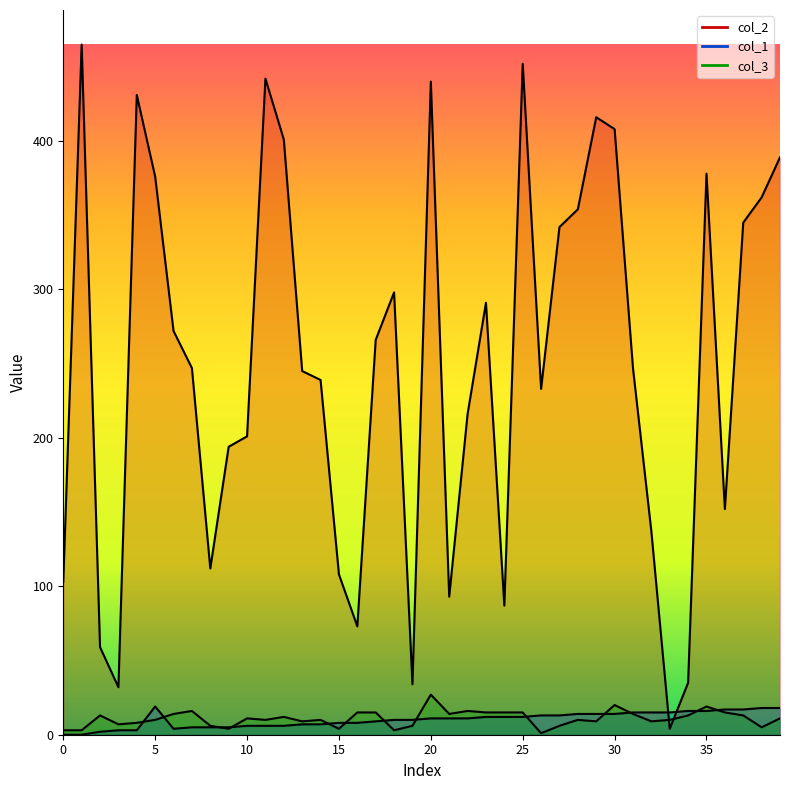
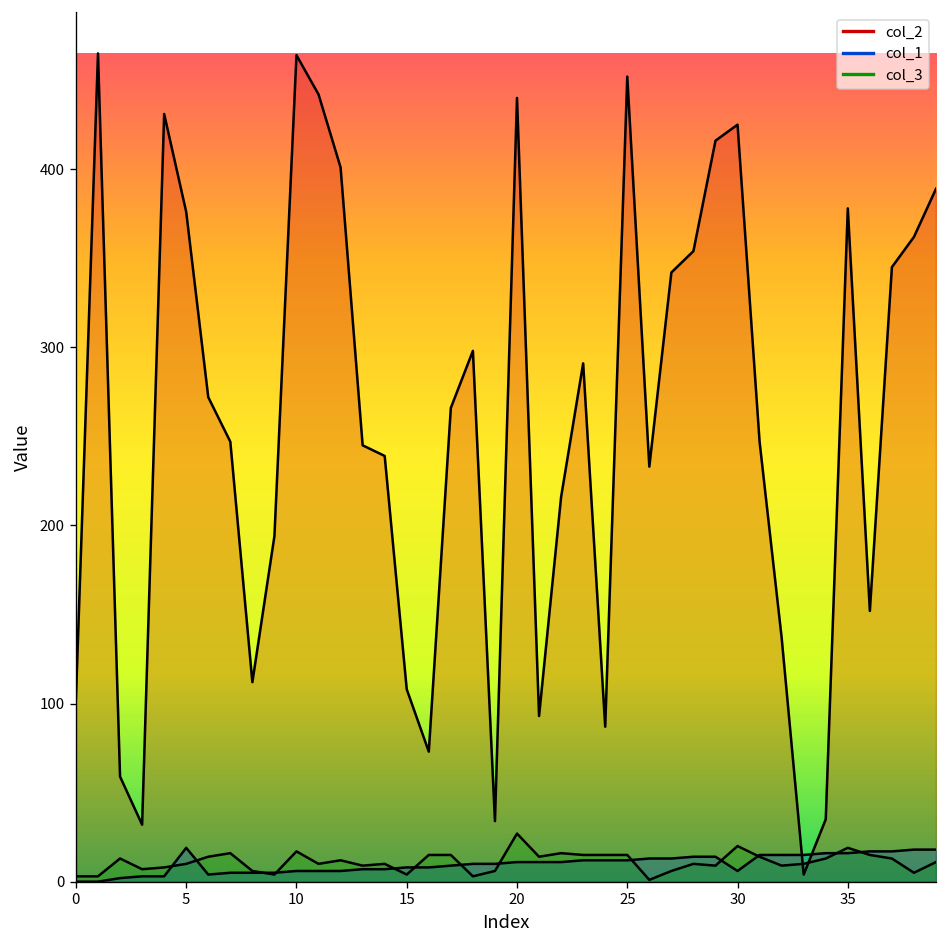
  {
    "col_2": {
      "0": 103,
      "5": 376,
-     "10": 201,
+     "10": 464,
      "15": 108,
      "20": 440,
      "25": 452,
-     "30": 408,
+     "30": 425,
      "35": 378
    },
    "col_1": {
      "0": 0,
      "5": 19,
      "10": 6,
      "15": 8,
      "20": 11,
      "25": 12,
-     "30": 14,
+     "30": 6,
      "35": 16
    },
    "col_3": {
      "0": 3,
      "5": 10,
-     "10": 11,
+     "10": 17,
      "15": 4,
      "20": 27,
      "25": 15,
      "30": 20,
      "35": 19
    }
  }
